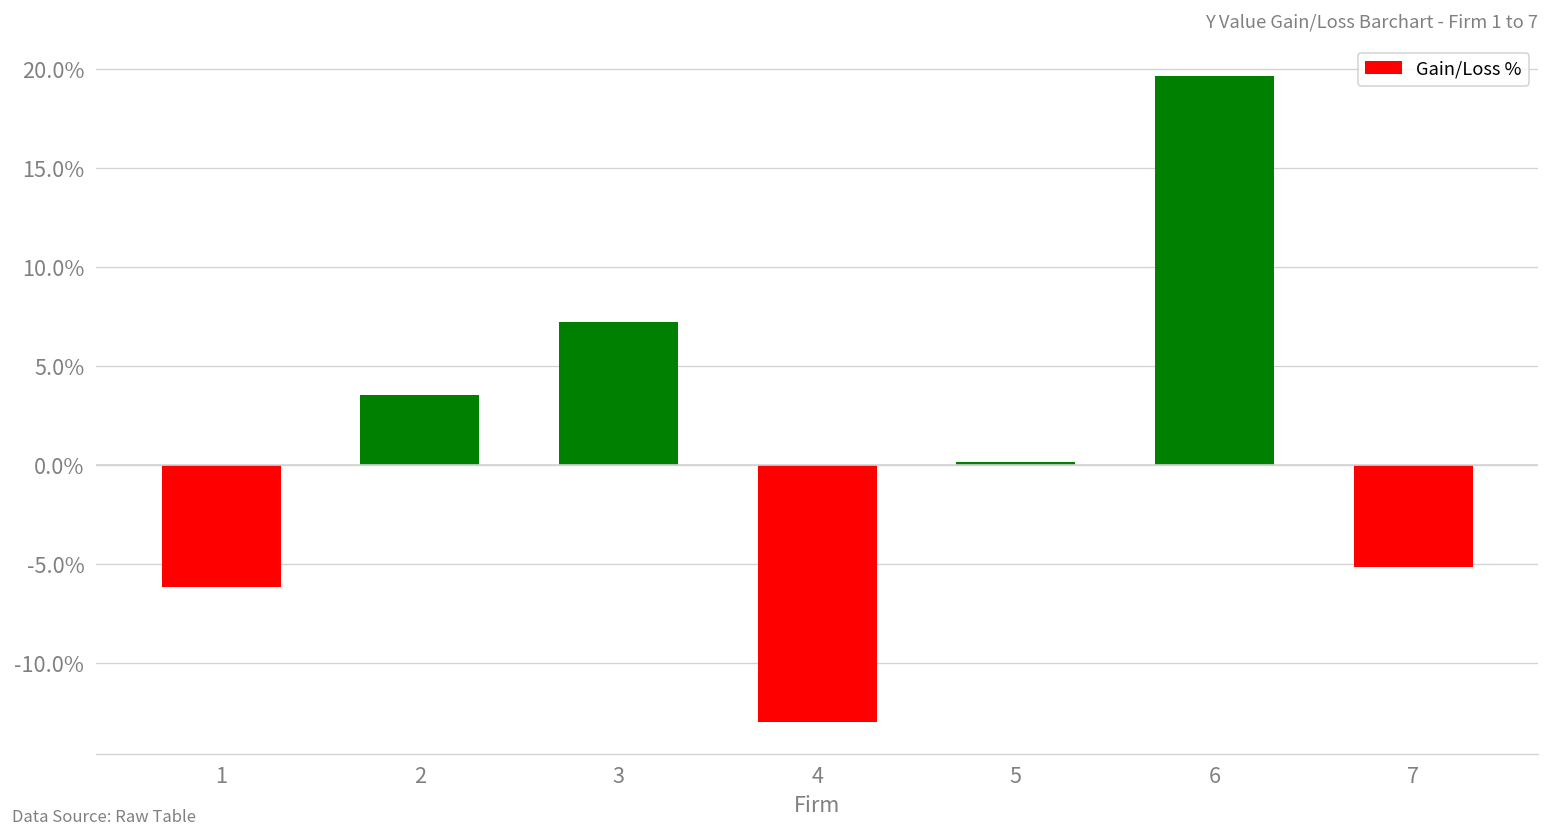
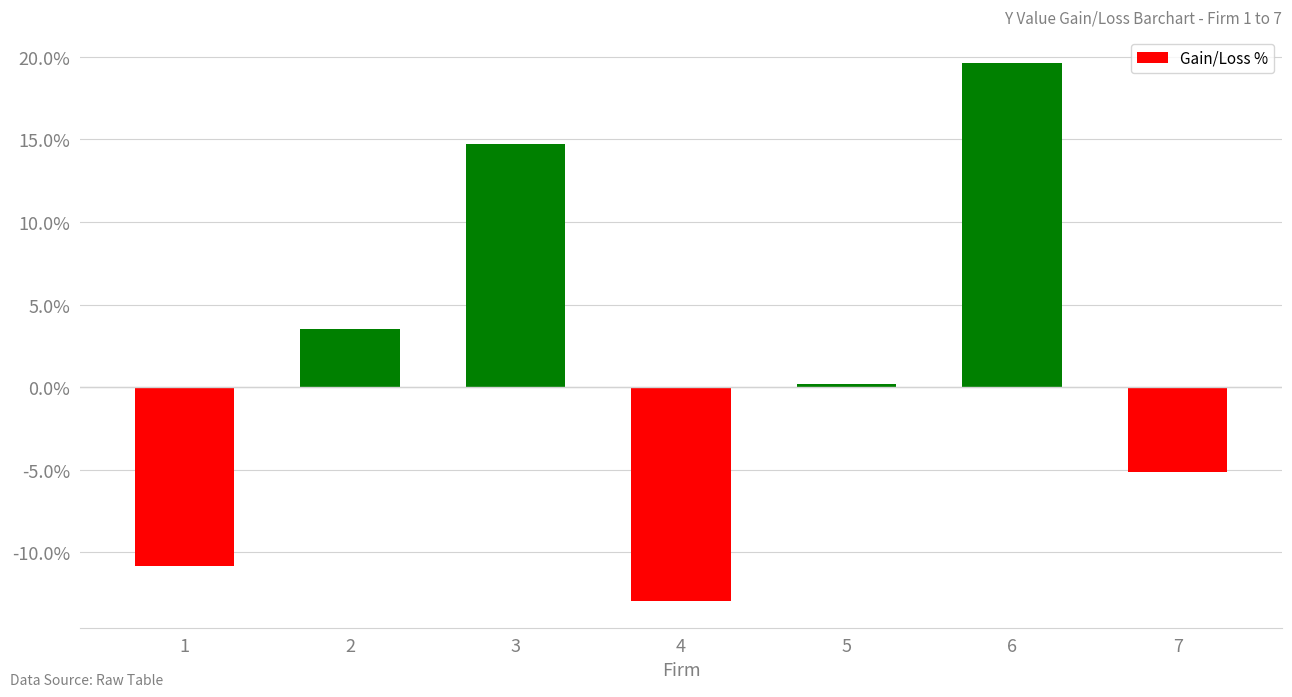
  {
-   "1": "-6.1%",
+   "1": "-10.8%",
    "2": "3.5%",
-   "3": "7.2%",
+   "3": "14.7%",
    "4": "-12.9%",
    "5": "0.2%",
    "6": "19.6%",
    "7": "-5.2%"
  }
